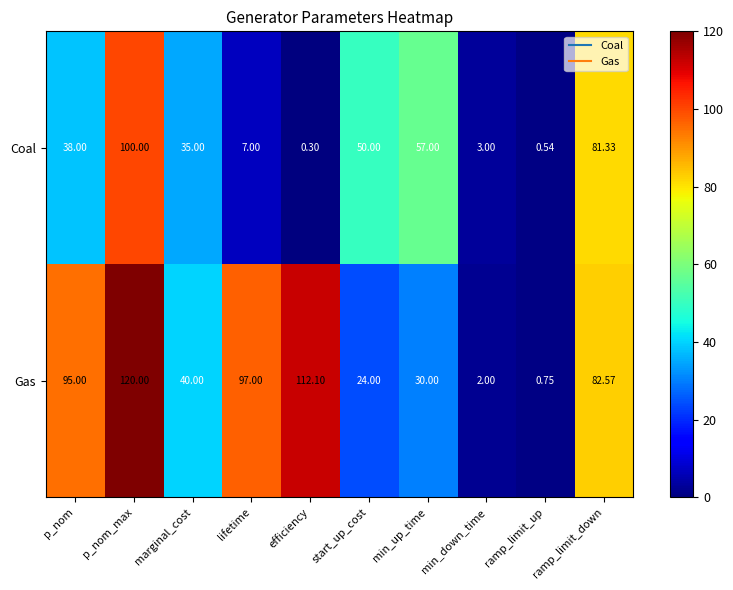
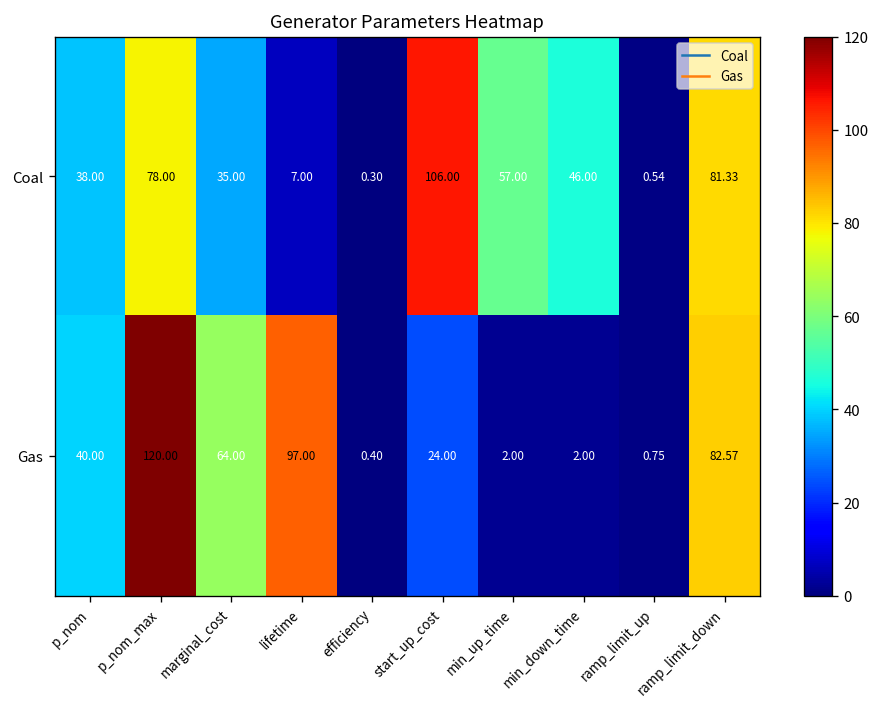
  {
    "Coal": {
      "p_nom": 38.00,
-     "p_nom_max": 100.00,
+     "p_nom_max": 78.00,
      "marginal_cost": 35.00,
      "lifetime": 7.00,
      "efficiency": 0.30,
-     "start_up_cost": 50.00,
+     "start_up_cost": 106.00,
      "min_up_time": 57.00,
-     "min_down_time": 3.00,
+     "min_down_time": 46.00,
      "ramp_limit_up": 0.54,
      "ramp_limit_down": 81.33
    },
    "Gas": {
-     "p_nom": 95.00,
+     "p_nom": 40.00,
      "p_nom_max": 120.00,
-     "marginal_cost": 40.00,
+     "marginal_cost": 64.00,
      "lifetime": 97.00,
-     "efficiency": 112.10,
+     "efficiency": 0.40,
      "start_up_cost": 24.00,
-     "min_up_time": 30.00,
+     "min_up_time": 2.00,
      "min_down_time": 2.00,
      "ramp_limit_up": 0.75,
      "ramp_limit_down": 82.57
    }
  }
